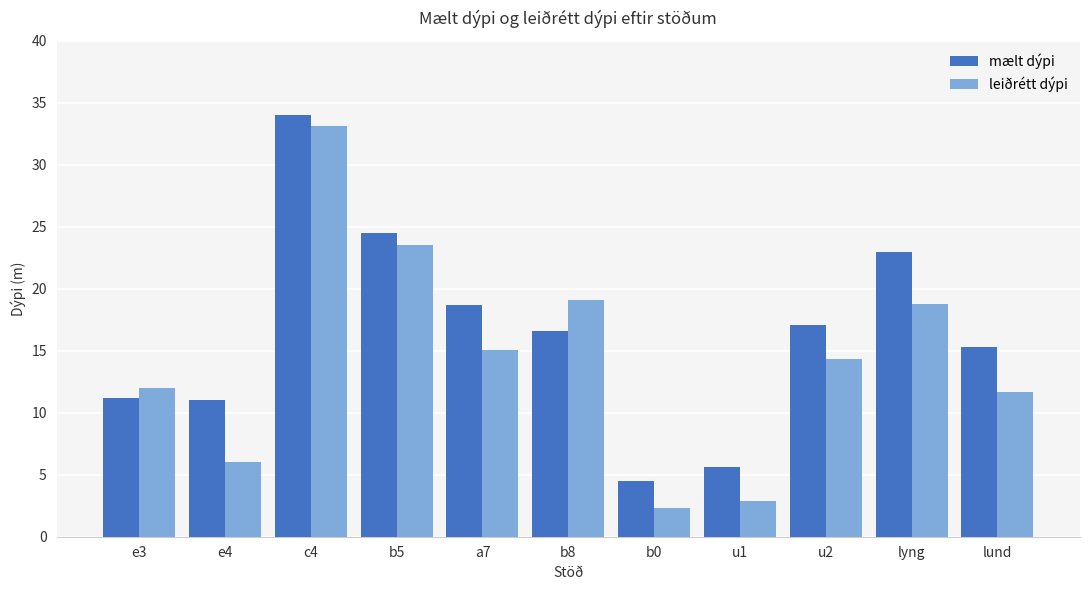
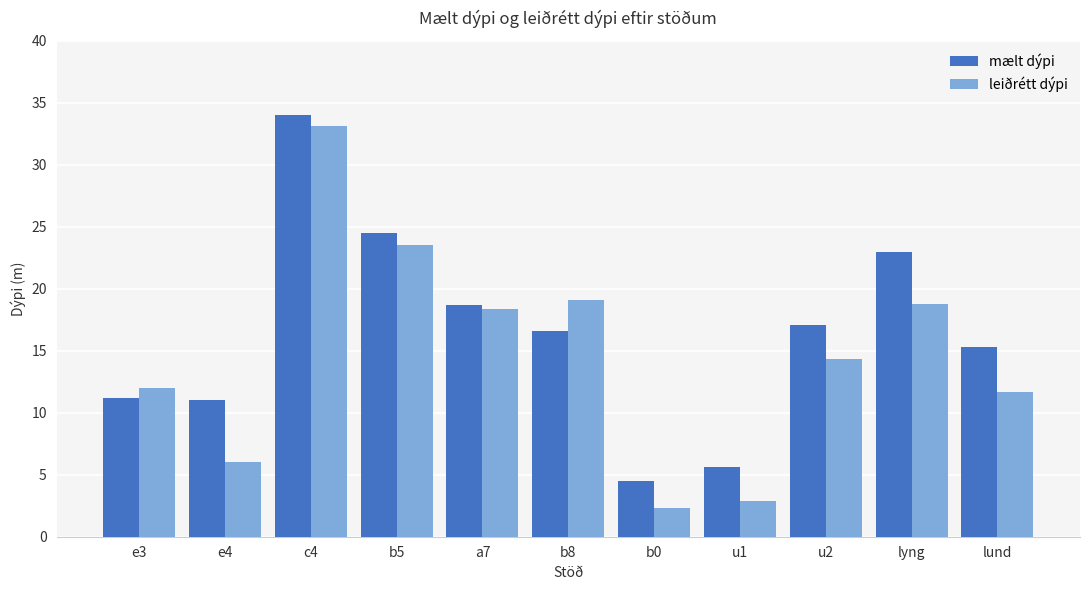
  {
    "mælt dýpi": {
      "e3": 11.2,
      "e4": 11.0,
      "c4": 34.0,
      "b5": 24.5,
      "a7": 18.7,
      "b8": 16.6,
      "b0": 4.5,
      "u1": 5.6,
      "u2": 17.1,
      "lyng": 23.0,
      "lund": 15.3
    },
    "leiðrétt dýpi": {
      "e3": 12.0,
      "e4": 6.0,
      "c4": 33.1,
      "b5": 23.5,
-     "a7": 15.1,
+     "a7": 18.4,
      "b8": 19.1,
      "b0": 2.3,
      "u1": 2.9,
      "u2": 14.3,
      "lyng": 18.8,
      "lund": 11.7
    }
  }
